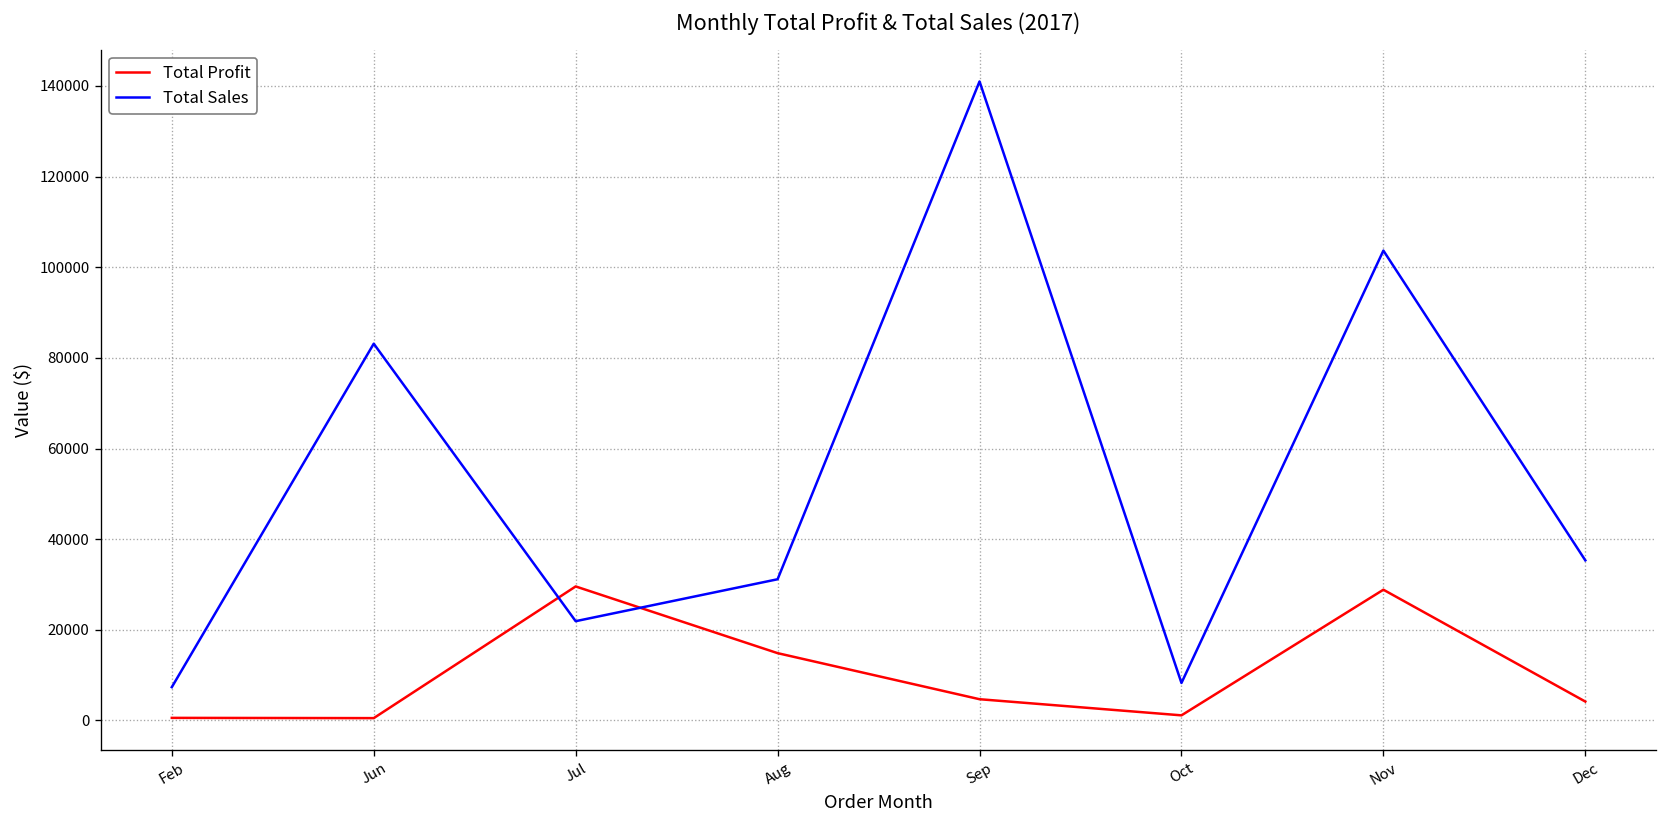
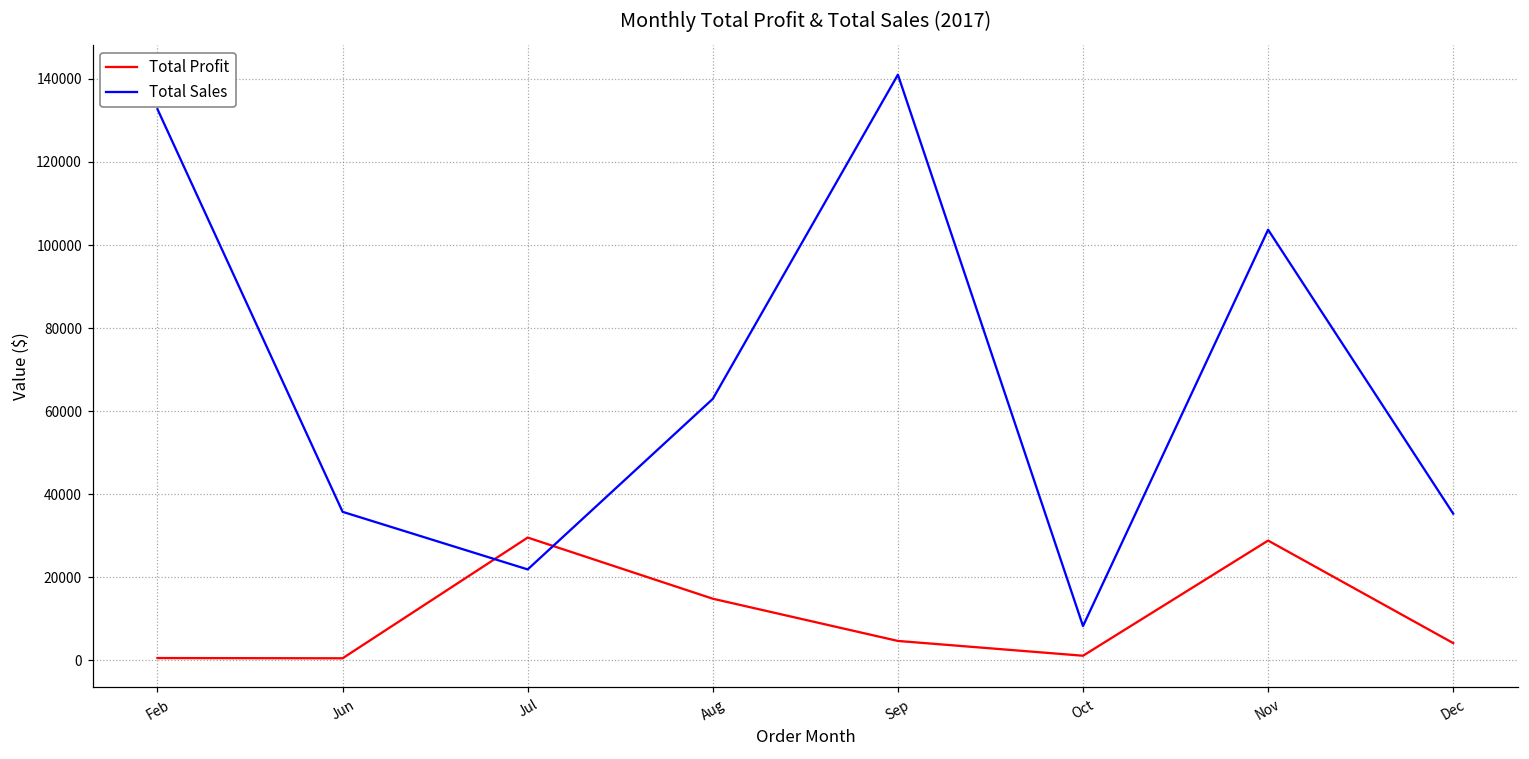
  {
    "Total Profit": {
      "Feb": 1000,
      "Jun": 1000,
      "Jul": 30000,
      "Aug": 15000,
      "Sep": 5000,
      "Oct": 1000,
      "Nov": 29000,
      "Dec": 4000
    },
    "Total Sales": {
-     "Feb": 7000,
-     "Jun": 83000,
+     "Feb": 133000,
+     "Jun": 36000,
      "Jul": 22000,
-     "Aug": 31000,
+     "Aug": 63000,
      "Sep": 141000,
      "Oct": 8000,
      "Nov": 104000,
      "Dec": 35000
    }
  }
